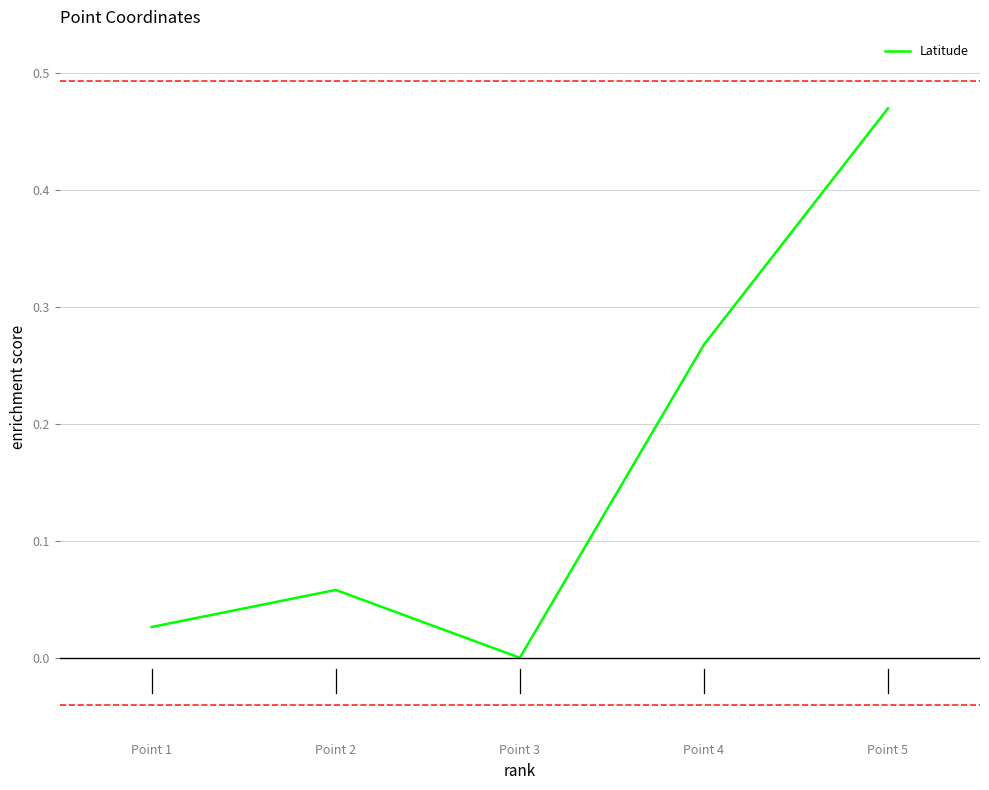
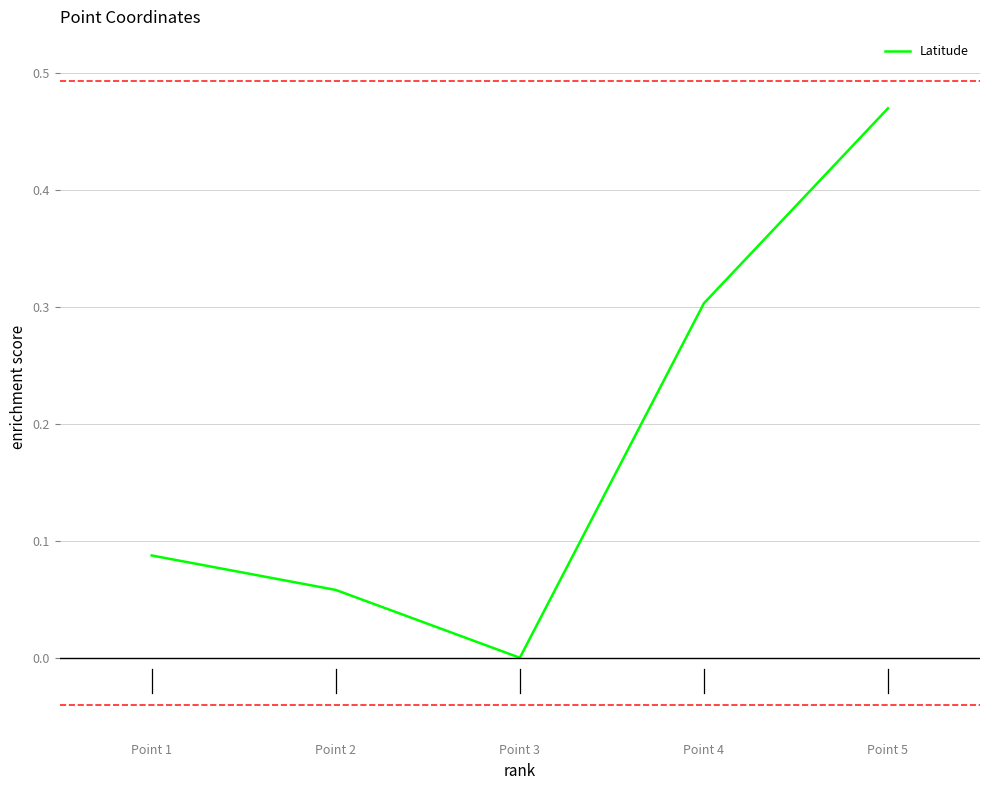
  {
    "Latitude": {
-     "Point 1": 0.026,
+     "Point 1": 0.087,
      "Point 2": 0.058,
      "Point 3": 0.000,
-     "Point 4": 0.268,
+     "Point 4": 0.303,
      "Point 5": 0.470
    }
  }
